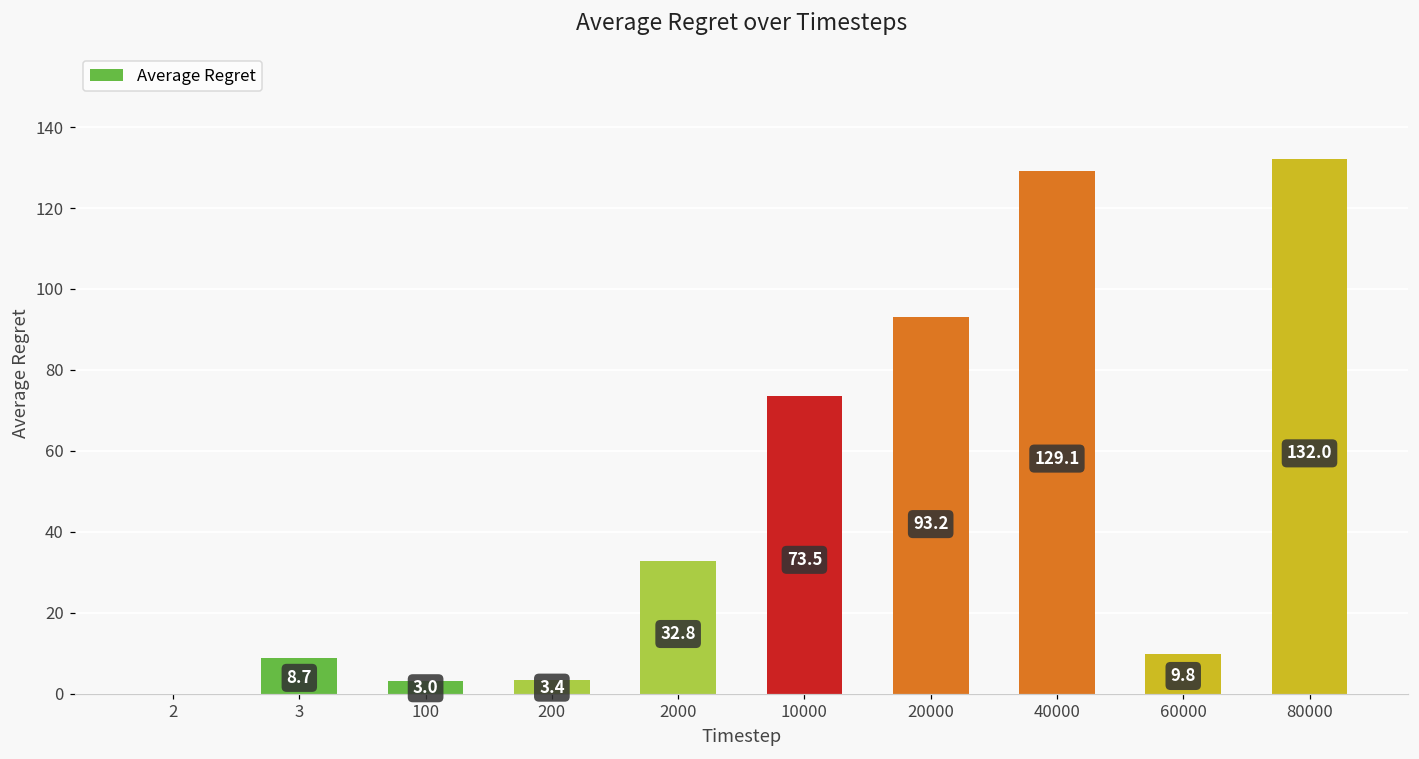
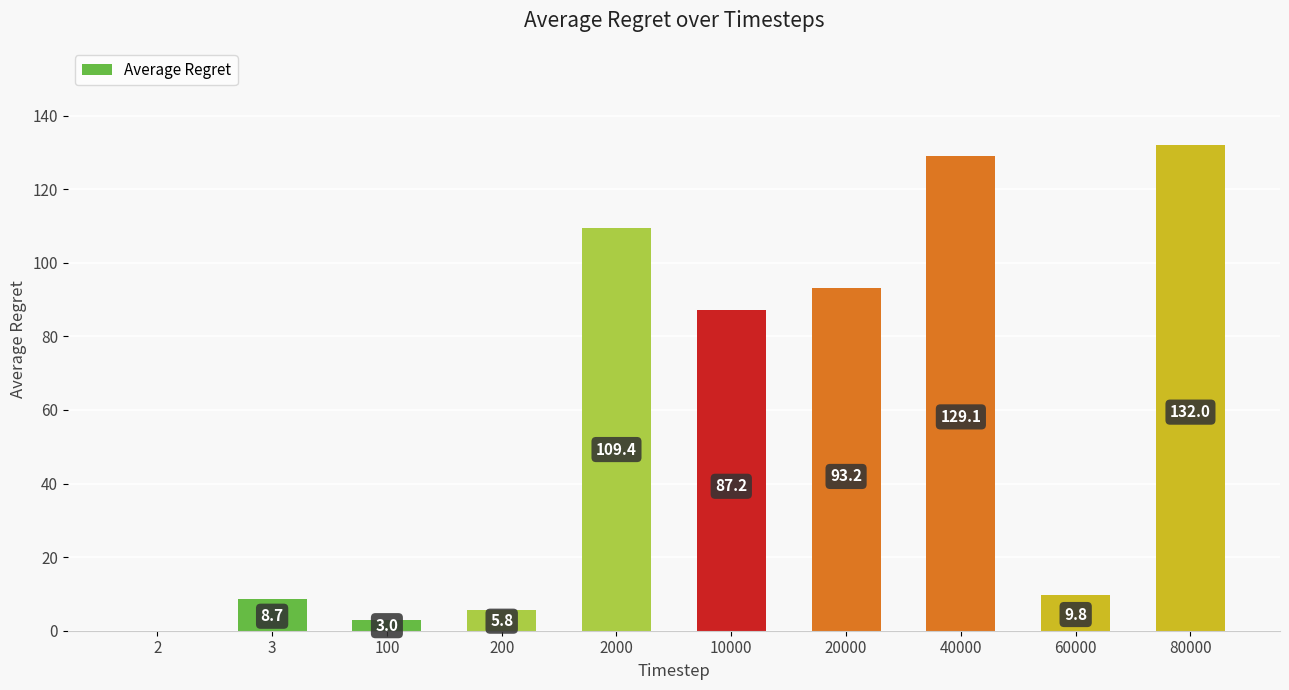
  {
-   "200": 3.4,
-   "2000": 32.8,
-   "10000": 73.5
+   "200": 5.8,
+   "2000": 109.4,
+   "10000": 87.2
  }
